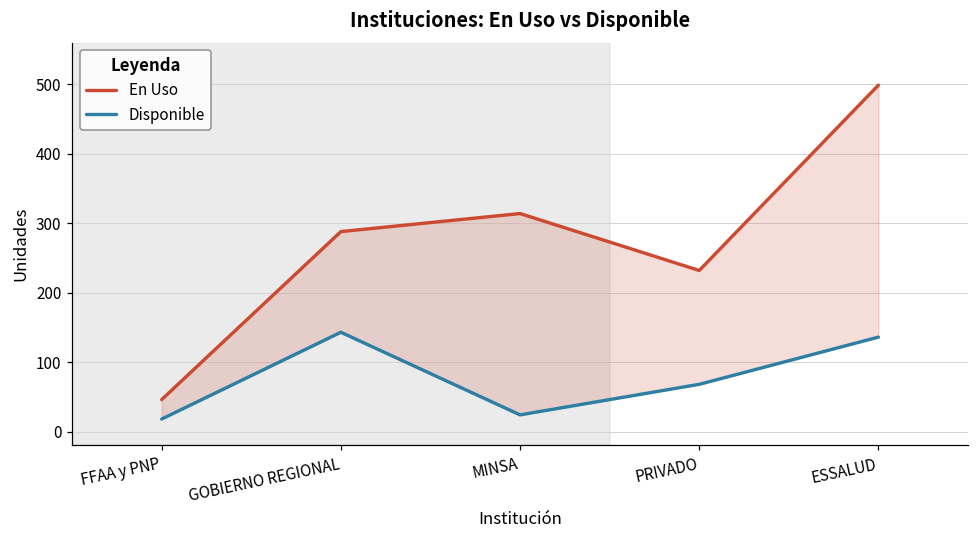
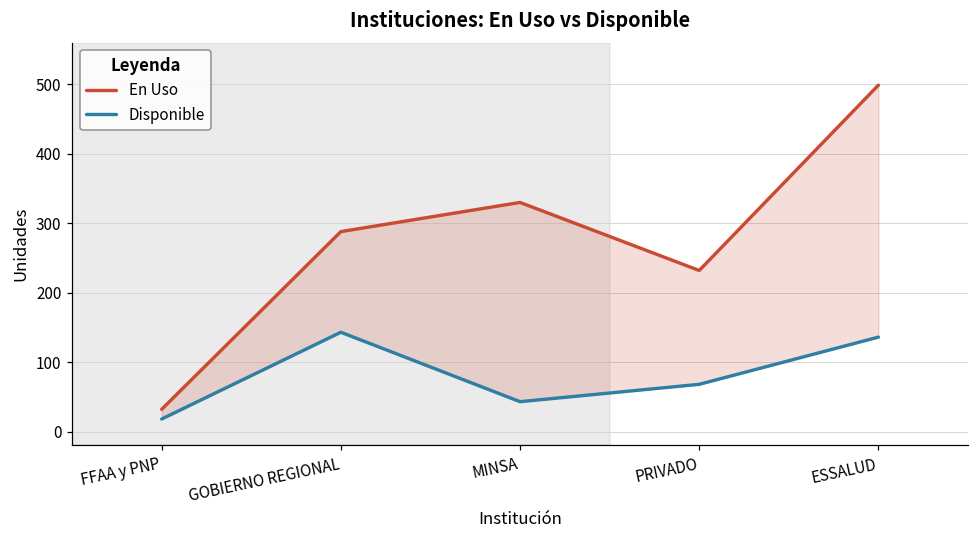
  {
    "En Uso": {
-     "FFAA y PNP": 50,
+     "FFAA y PNP": 30,
      "GOBIERNO REGIONAL": 290,
-     "MINSA": 310,
+     "MINSA": 330,
      "PRIVADO": 230,
      "ESSALUD": 500
    },
    "Disponible": {
      "FFAA y PNP": 20,
      "GOBIERNO REGIONAL": 140,
-     "MINSA": 20,
+     "MINSA": 40,
      "PRIVADO": 70,
      "ESSALUD": 140
    }
  }
